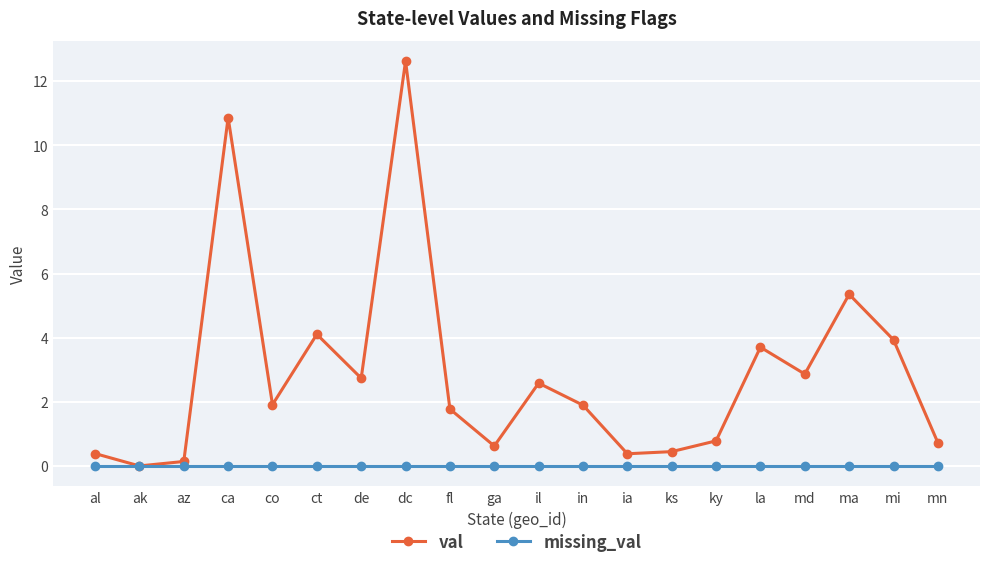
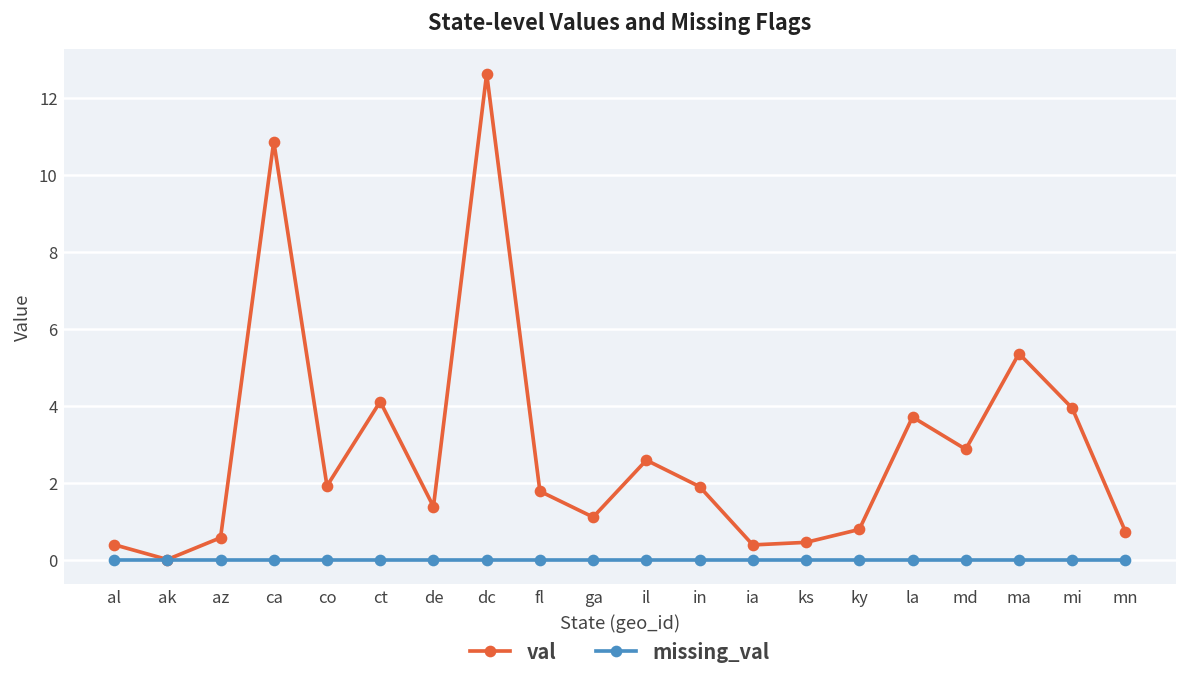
  {
    "val": {
      "al": 0.4,
-     "az": 0.1,
+     "az": 0.6,
      "ca": 10.9,
      "co": 1.9,
      "ct": 4.1,
-     "de": 2.7,
+     "de": 1.4,
      "dc": 12.6,
      "fl": 1.8,
-     "ga": 0.6,
+     "ga": 1.1,
      "il": 2.6,
      "in": 1.9,
      "ia": 0.4,
      "ks": 0.4,
      "ky": 0.8,
      "la": 3.7,
      "md": 2.9,
      "ma": 5.4,
      "mi": 3.9,
      "mn": 0.7
    },
    "missing_val": {
      "al": 0.0,
      "az": 0.0,
      "ca": 0.0,
      "co": 0.0,
      "ct": 0.0,
      "de": 0.0,
      "dc": 0.0,
      "fl": 0.0,
      "ga": 0.0,
      "il": 0.0,
      "in": 0.0,
      "ia": 0.0,
      "ks": 0.0,
      "ky": 0.0,
      "la": 0.0,
      "md": 0.0,
      "ma": 0.0,
      "mi": 0.0,
      "mn": 0.0
    }
  }
